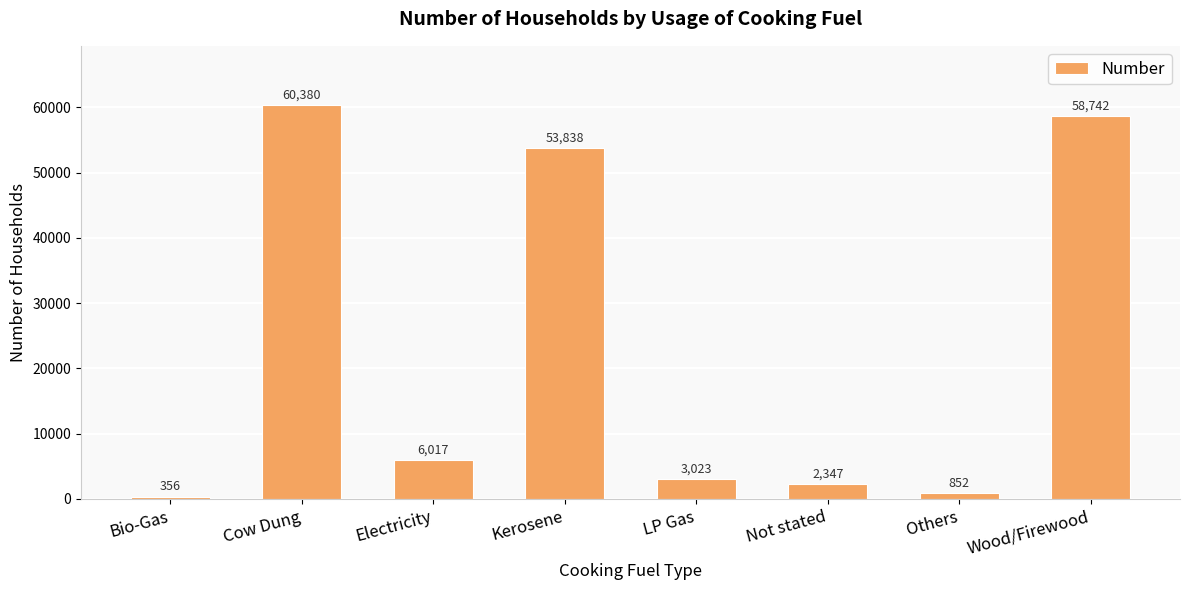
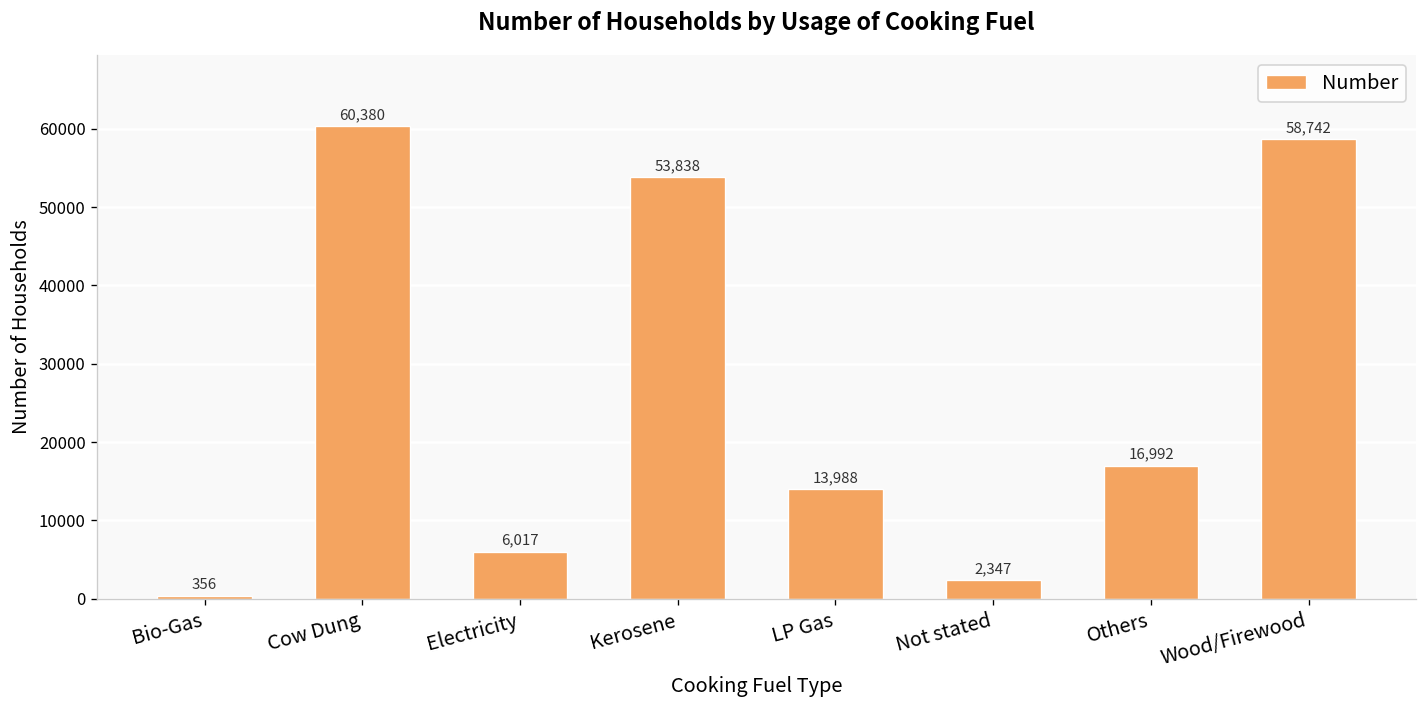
  {
    "Bio-Gas": "356",
    "Cow Dung": "60,380",
    "Electricity": "6,017",
    "Kerosene": "53,838",
-   "LP Gas": "3,023",
+   "LP Gas": "13,988",
    "Not stated": "2,347",
-   "Others": "852",
+   "Others": "16,992",
    "Wood/Firewood": "58,742"
  }
